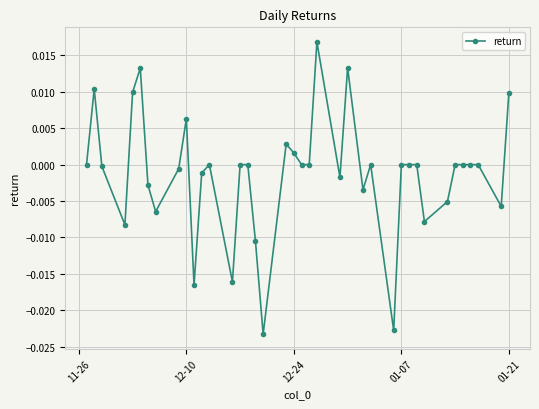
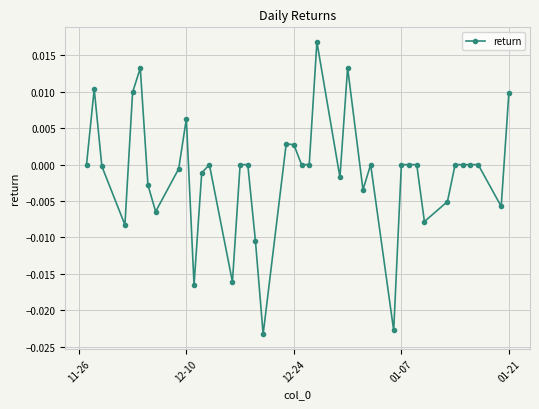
  {
    "12-10": 0.006,
-   "12-24": 0.002,
+   "12-24": 0.003,
    "01-07": 0.000,
    "01-21": 0.010
  }
